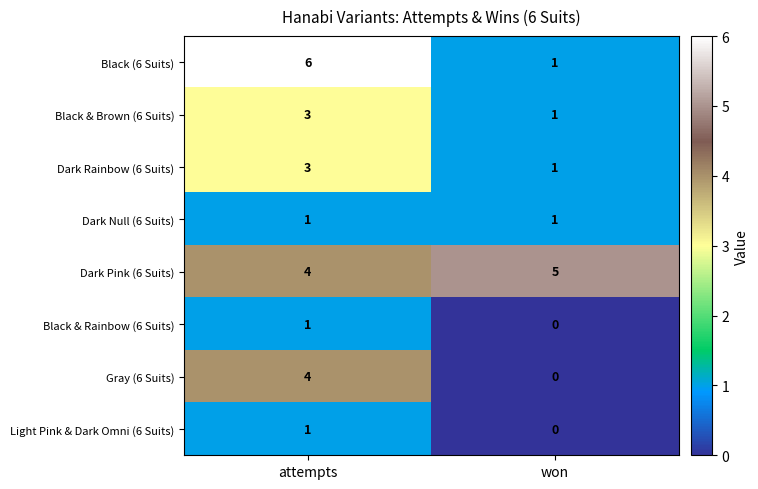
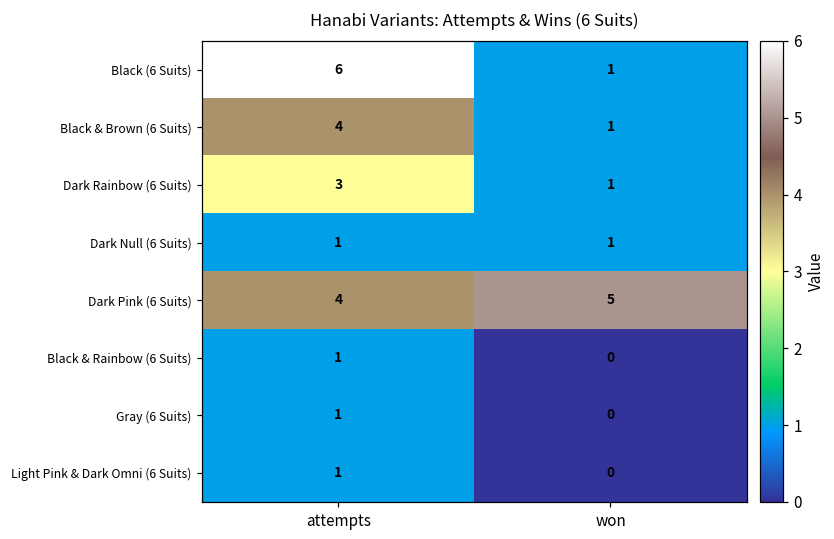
  {
    "Black (6 Suits)": {
      "attempts": 6,
      "won": 1
    },
    "Black & Brown (6 Suits)": {
-     "attempts": 3,
+     "attempts": 4,
      "won": 1
    },
    "Dark Rainbow (6 Suits)": {
      "attempts": 3,
      "won": 1
    },
    "Dark Null (6 Suits)": {
      "attempts": 1,
      "won": 1
    },
    "Dark Pink (6 Suits)": {
      "attempts": 4,
      "won": 5
    },
    "Black & Rainbow (6 Suits)": {
      "attempts": 1,
      "won": 0
    },
    "Gray (6 Suits)": {
-     "attempts": 4,
+     "attempts": 1,
      "won": 0
    },
    "Light Pink & Dark Omni (6 Suits)": {
      "attempts": 1,
      "won": 0
    }
  }
